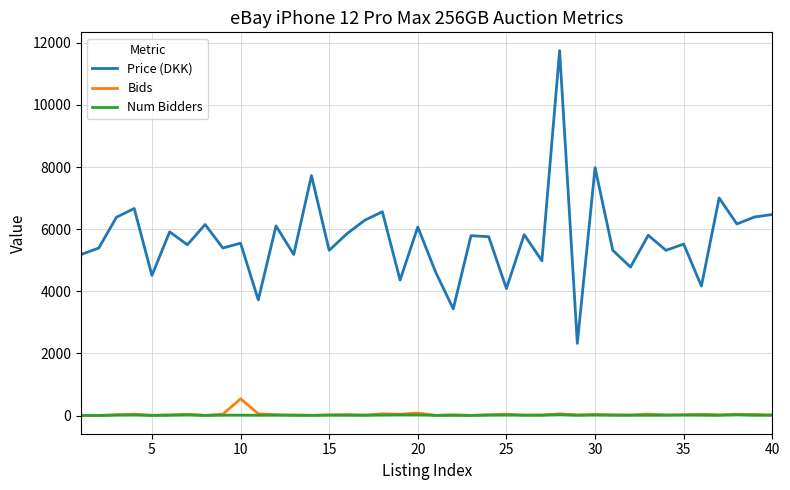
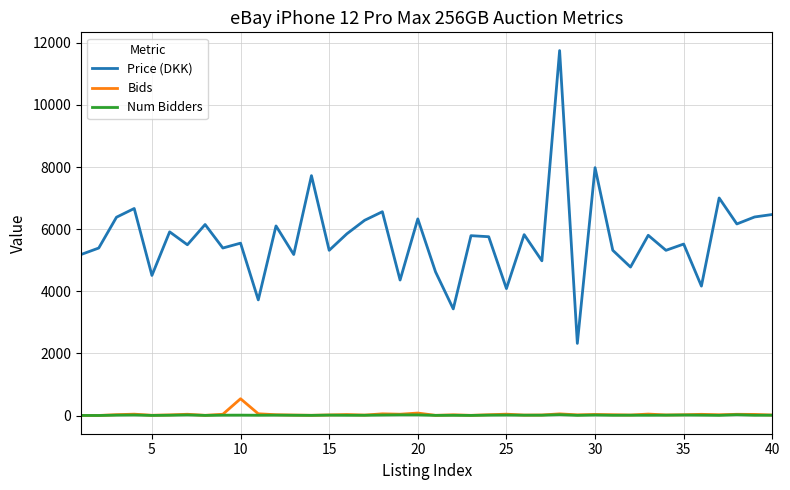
  {
    "Price (DKK)": {
      "5": 4500,
      "10": 5600,
      "15": 5300,
-     "20": 6100,
+     "20": 6300,
      "25": 4100,
      "30": 8000,
      "35": 5500,
      "40": 6500
    },
    "Bids": {
      "10": 500
    },
    "Num Bidders": {
      "10": 0
    }
  }
